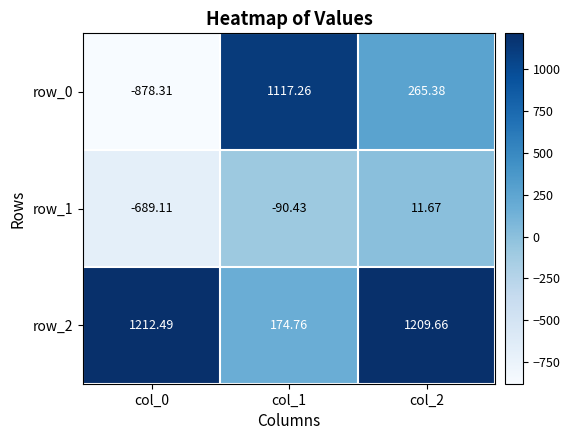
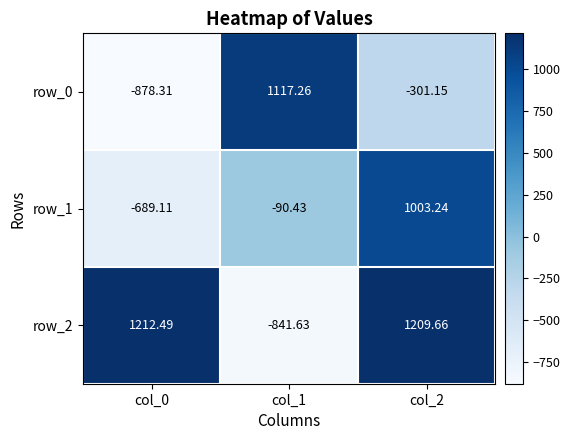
  {
    "row_0": {
      "col_0": -878.31,
      "col_1": 1117.26,
-     "col_2": 265.38
+     "col_2": -301.15
    },
    "row_1": {
      "col_0": -689.11,
      "col_1": -90.43,
-     "col_2": 11.67
+     "col_2": 1003.24
    },
    "row_2": {
      "col_0": 1212.49,
-     "col_1": 174.76,
+     "col_1": -841.63,
      "col_2": 1209.66
    }
  }
